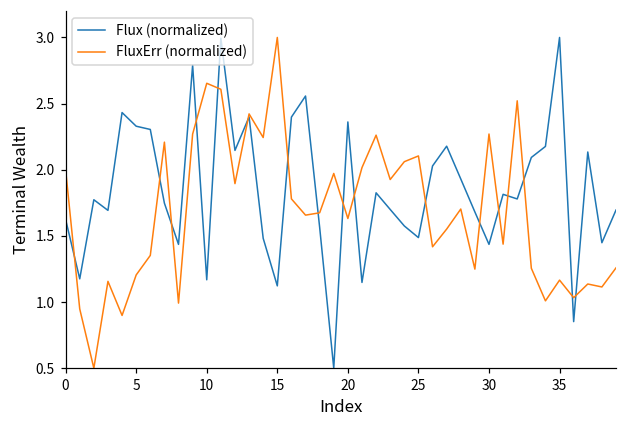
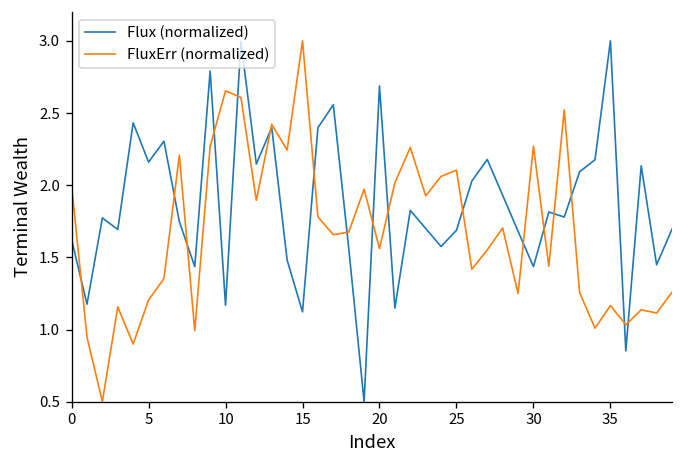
  {
    "Flux (normalized)": {
      "0": 1.62,
-     "5": 2.33,
+     "5": 2.16,
      "10": 1.17,
      "15": 1.12,
-     "20": 2.36,
-     "25": 1.49,
+     "20": 2.69,
+     "25": 1.69,
      "30": 1.44,
      "35": 3.00
    },
    "FluxErr (normalized)": {
      "0": 2.00,
      "5": 1.20,
      "10": 2.65,
      "15": 3.00,
-     "20": 1.63,
+     "20": 1.56,
      "25": 2.10,
      "30": 2.27,
      "35": 1.17
    }
  }
